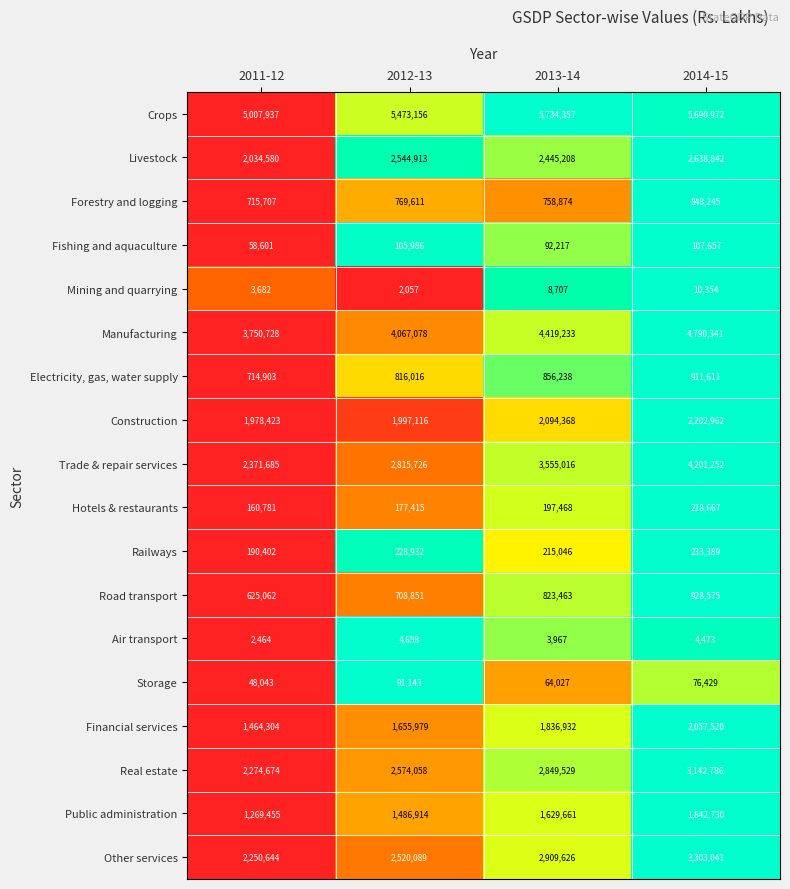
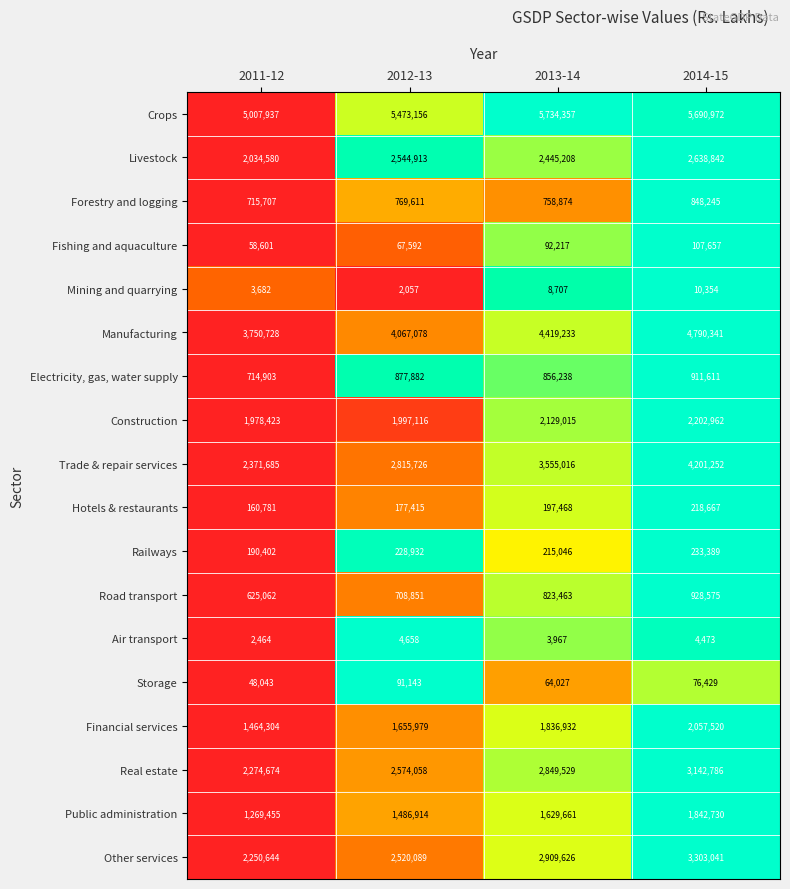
  {
    "Crops": {
      "2011-12": "5,007,937",
      "2012-13": "5,473,156",
      "2013-14": "5,734,357",
      "2014-15": "5,690,972"
    },
    "Livestock": {
      "2011-12": "2,034,580",
      "2012-13": "2,544,913",
      "2013-14": "2,445,208",
      "2014-15": "2,638,842"
    },
    "Forestry and logging": {
      "2011-12": "715,707",
      "2012-13": "769,611",
      "2013-14": "758,874",
      "2014-15": "848,245"
    },
    "Fishing and aquaculture": {
      "2011-12": "58,601",
-     "2012-13": "105,986",
+     "2012-13": "67,592",
      "2013-14": "92,217",
      "2014-15": "107,657"
    },
    "Mining and quarrying": {
      "2011-12": "3,682",
      "2012-13": "2,057",
      "2013-14": "8,707",
      "2014-15": "10,354"
    },
    "Manufacturing": {
      "2011-12": "3,750,728",
      "2012-13": "4,067,078",
      "2013-14": "4,419,233",
      "2014-15": "4,790,341"
    },
    "Electricity, gas, water supply": {
      "2011-12": "714,903",
-     "2012-13": "816,016",
+     "2012-13": "877,882",
      "2013-14": "856,238",
      "2014-15": "911,611"
    },
    "Construction": {
      "2011-12": "1,978,423",
      "2012-13": "1,997,116",
-     "2013-14": "2,094,368",
+     "2013-14": "2,129,015",
      "2014-15": "2,202,962"
    },
    "Trade & repair services": {
      "2011-12": "2,371,685",
      "2012-13": "2,815,726",
      "2013-14": "3,555,016",
      "2014-15": "4,201,252"
    },
    "Hotels & restaurants": {
      "2011-12": "160,781",
      "2012-13": "177,415",
      "2013-14": "197,468",
      "2014-15": "218,667"
    },
    "Railways": {
      "2011-12": "190,402",
      "2012-13": "228,932",
      "2013-14": "215,046",
      "2014-15": "233,389"
    },
    "Road transport": {
      "2011-12": "625,062",
      "2012-13": "708,851",
      "2013-14": "823,463",
      "2014-15": "928,575"
    },
    "Air transport": {
      "2011-12": "2,464",
      "2012-13": "4,658",
      "2013-14": "3,967",
      "2014-15": "4,473"
    },
    "Storage": {
      "2011-12": "48,043",
      "2012-13": "91,143",
      "2013-14": "64,027",
      "2014-15": "76,429"
    },
    "Financial services": {
      "2011-12": "1,464,304",
      "2012-13": "1,655,979",
      "2013-14": "1,836,932",
      "2014-15": "2,057,520"
    },
    "Real estate": {
      "2011-12": "2,274,674",
      "2012-13": "2,574,058",
      "2013-14": "2,849,529",
      "2014-15": "3,142,786"
    },
    "Public administration": {
      "2011-12": "1,269,455",
      "2012-13": "1,486,914",
      "2013-14": "1,629,661",
      "2014-15": "1,842,730"
    },
    "Other services": {
      "2011-12": "2,250,644",
      "2012-13": "2,520,089",
      "2013-14": "2,909,626",
      "2014-15": "3,303,041"
    }
  }
